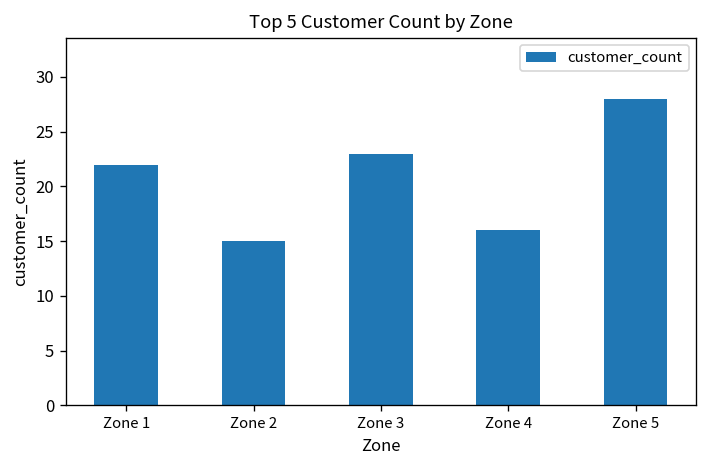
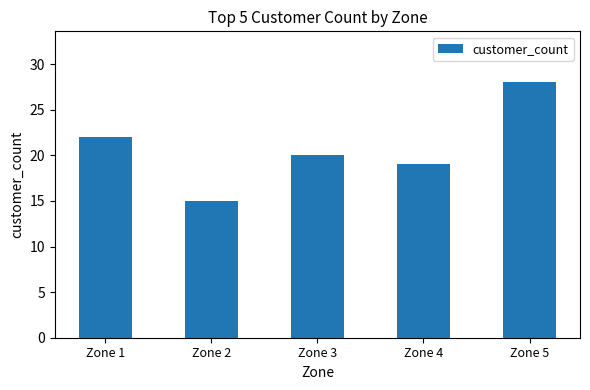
  {
    "Zone 1": 22,
    "Zone 2": 15,
-   "Zone 3": 23,
-   "Zone 4": 16,
+   "Zone 3": 20,
+   "Zone 4": 19,
    "Zone 5": 28
  }
